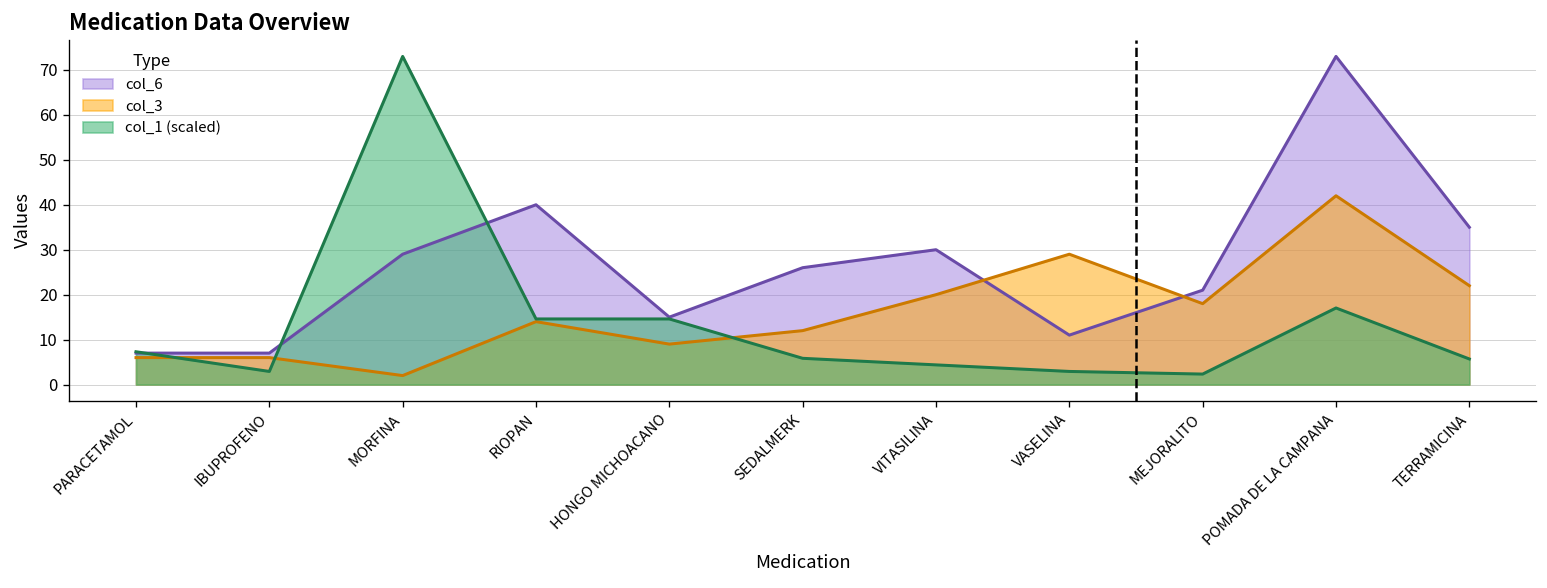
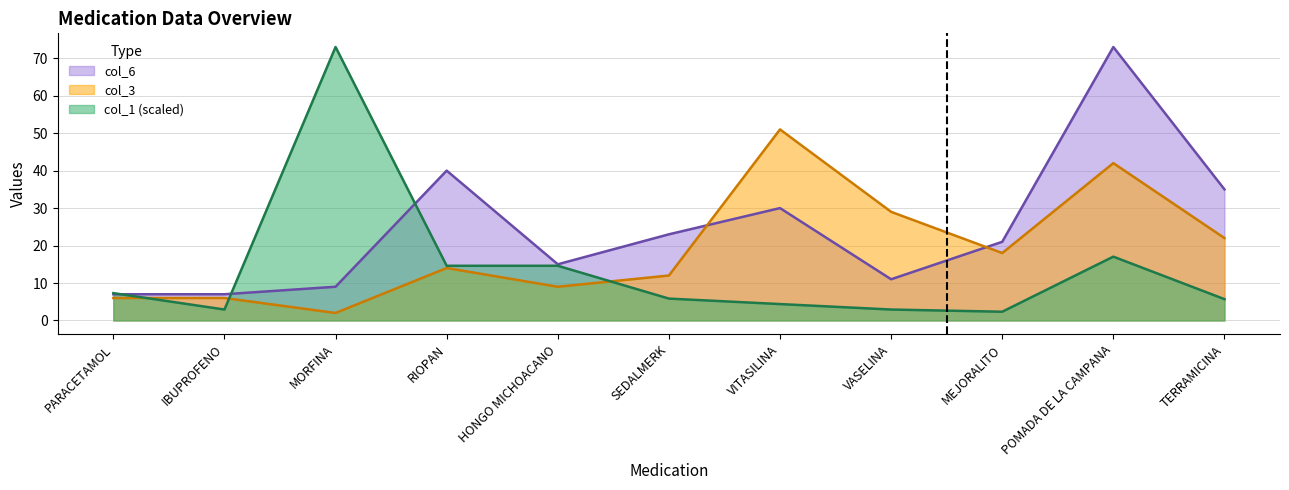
  {
    "col_6": {
      "IBUPROFENO": 7,
-     "MORFINA": 29,
+     "MORFINA": 9,
      "RIOPAN": 40,
-     "SEDALMERK": 26,
+     "SEDALMERK": 23,
      "VITASILINA": 30,
      "VASELINA": 11,
      "MEJORALITO": 21,
      "POMADA DE LA CAMPANA": 73,
      "TERRAMICINA": 35
    },
    "col_3": {
      "PARACETAMOL": 6,
      "IBUPROFENO": 6,
      "MORFINA": 2,
      "HONGO MICHOACANO": 9,
      "SEDALMERK": 12,
-     "VITASILINA": 20,
+     "VITASILINA": 51,
      "VASELINA": 29,
      "MEJORALITO": 18,
      "POMADA DE LA CAMPANA": 42,
      "TERRAMICINA": 22
    },
    "col_1 (scaled)": {
      "IBUPROFENO": 3,
      "MORFINA": 73,
      "SEDALMERK": 6,
      "VITASILINA": 4,
      "VASELINA": 3,
      "MEJORALITO": 2,
      "POMADA DE LA CAMPANA": 17,
      "TERRAMICINA": 6
    }
  }
